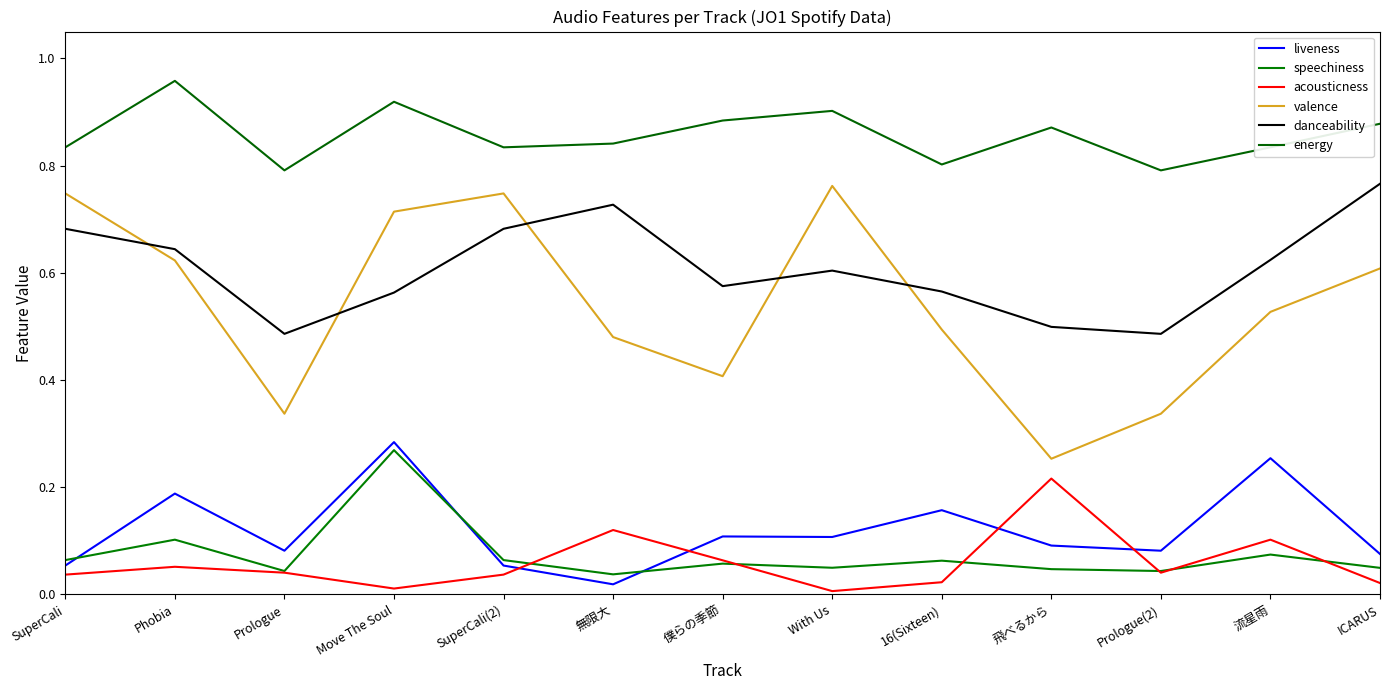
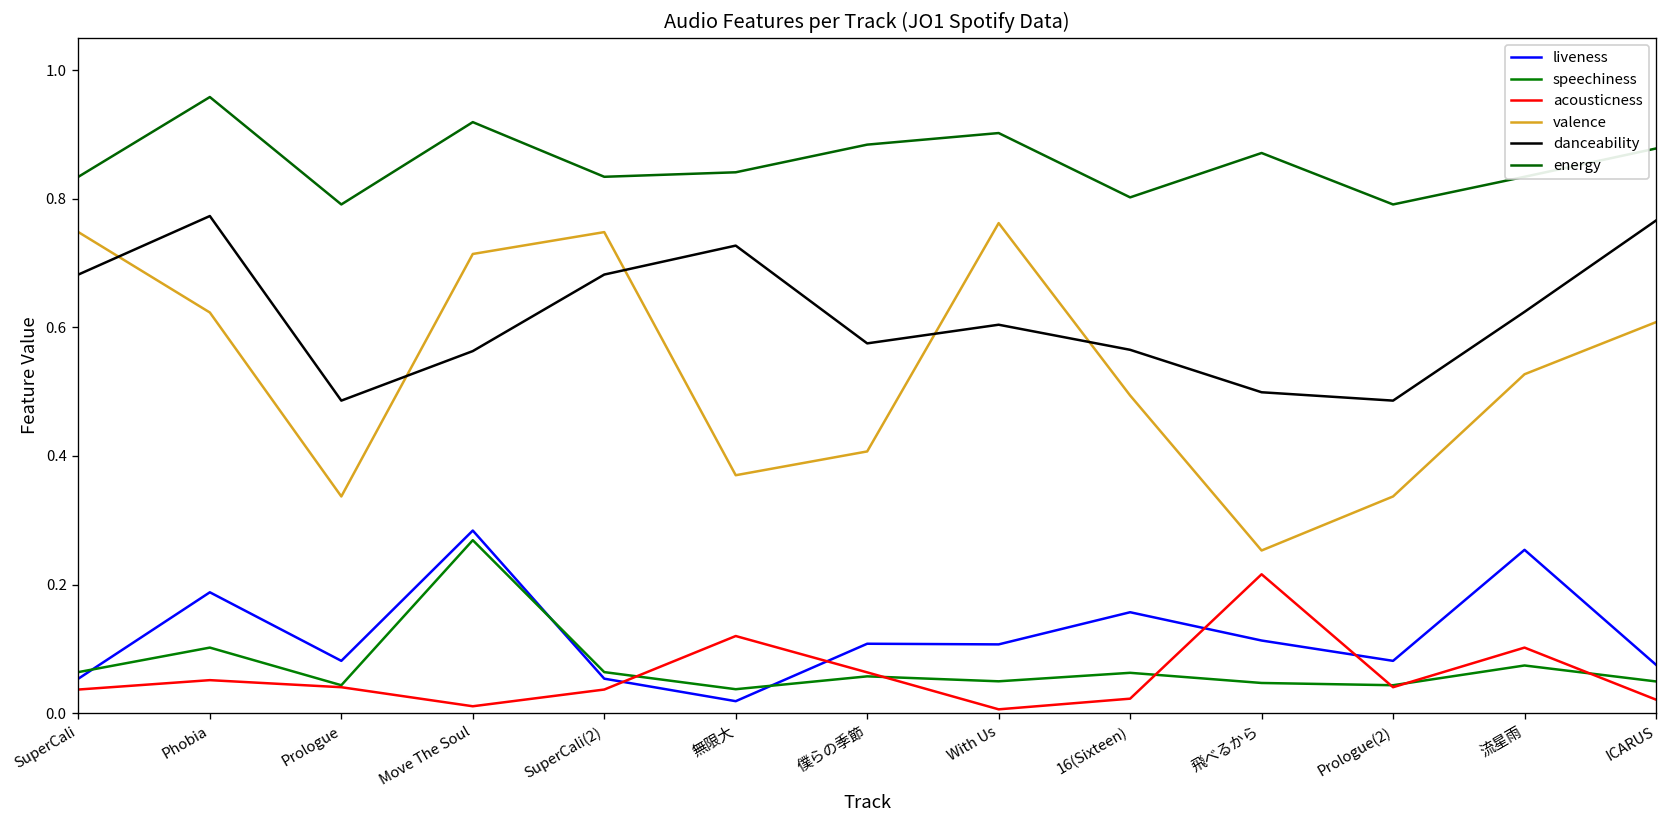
  {
    "liveness": {
      "SuperCali": 0.05,
      "Phobia": 0.19,
      "Prologue": 0.08,
      "Move The Soul": 0.28,
      "SuperCali(2)": 0.05,
      "無限大": 0.02,
      "僕らの季節": 0.11,
      "With Us": 0.11,
      "16(Sixteen)": 0.16,
-     "飛べるから": 0.09,
+     "飛べるから": 0.11,
      "Prologue(2)": 0.08,
      "流星雨": 0.25,
      "ICARUS": 0.08
    },
    "acousticness": {
      "SuperCali": 0.04,
      "Phobia": 0.05,
      "Move The Soul": 0.01,
      "SuperCali(2)": 0.04,
      "無限大": 0.12,
      "僕らの季節": 0.06,
      "With Us": 0.01,
      "16(Sixteen)": 0.02,
      "飛べるから": 0.22,
      "流星雨": 0.10,
      "ICARUS": 0.02
    },
    "valence": {
      "SuperCali": 0.75,
      "Phobia": 0.62,
      "Prologue": 0.34,
      "Move The Soul": 0.71,
      "SuperCali(2)": 0.75,
-     "無限大": 0.48,
+     "無限大": 0.37,
      "僕らの季節": 0.41,
      "With Us": 0.76,
      "16(Sixteen)": 0.49,
      "飛べるから": 0.25,
      "Prologue(2)": 0.34,
      "流星雨": 0.53,
      "ICARUS": 0.61
    },
    "danceability": {
      "SuperCali": 0.68,
-     "Phobia": 0.64,
+     "Phobia": 0.77,
      "Prologue": 0.49,
      "Move The Soul": 0.56,
      "SuperCali(2)": 0.68,
      "無限大": 0.73,
      "僕らの季節": 0.58,
      "With Us": 0.60,
      "16(Sixteen)": 0.57,
      "飛べるから": 0.50,
      "Prologue(2)": 0.49,
      "流星雨": 0.62,
      "ICARUS": 0.77
    }
  }
